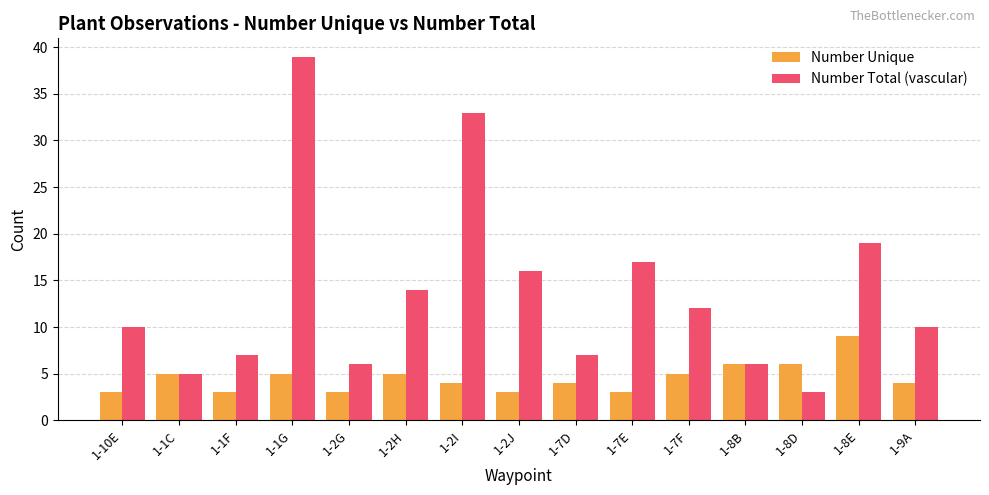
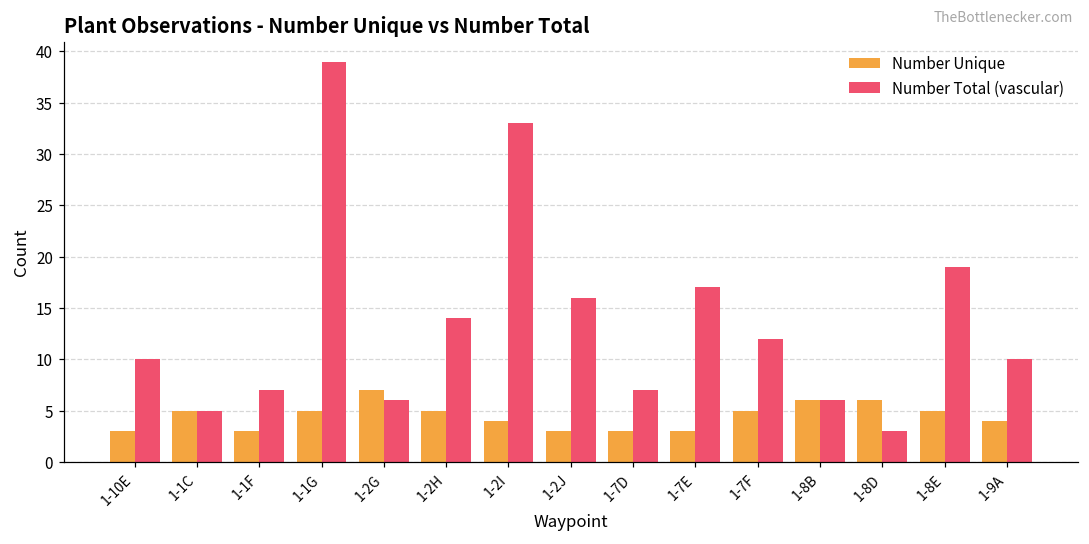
  {
    "Number Unique": {
      "1-10E": 3,
      "1-1C": 5,
      "1-1F": 3,
      "1-1G": 5,
-     "1-2G": 3,
+     "1-2G": 7,
      "1-2H": 5,
      "1-2I": 4,
      "1-2J": 3,
-     "1-7D": 4,
+     "1-7D": 3,
      "1-7E": 3,
      "1-7F": 5,
      "1-8B": 6,
      "1-8D": 6,
-     "1-8E": 9,
+     "1-8E": 5,
      "1-9A": 4
    },
    "Number Total (vascular)": {
      "1-10E": 10,
      "1-1C": 5,
      "1-1F": 7,
      "1-1G": 39,
      "1-2G": 6,
      "1-2H": 14,
      "1-2I": 33,
      "1-2J": 16,
      "1-7D": 7,
      "1-7E": 17,
      "1-7F": 12,
      "1-8B": 6,
      "1-8D": 3,
      "1-8E": 19,
      "1-9A": 10
    }
  }
